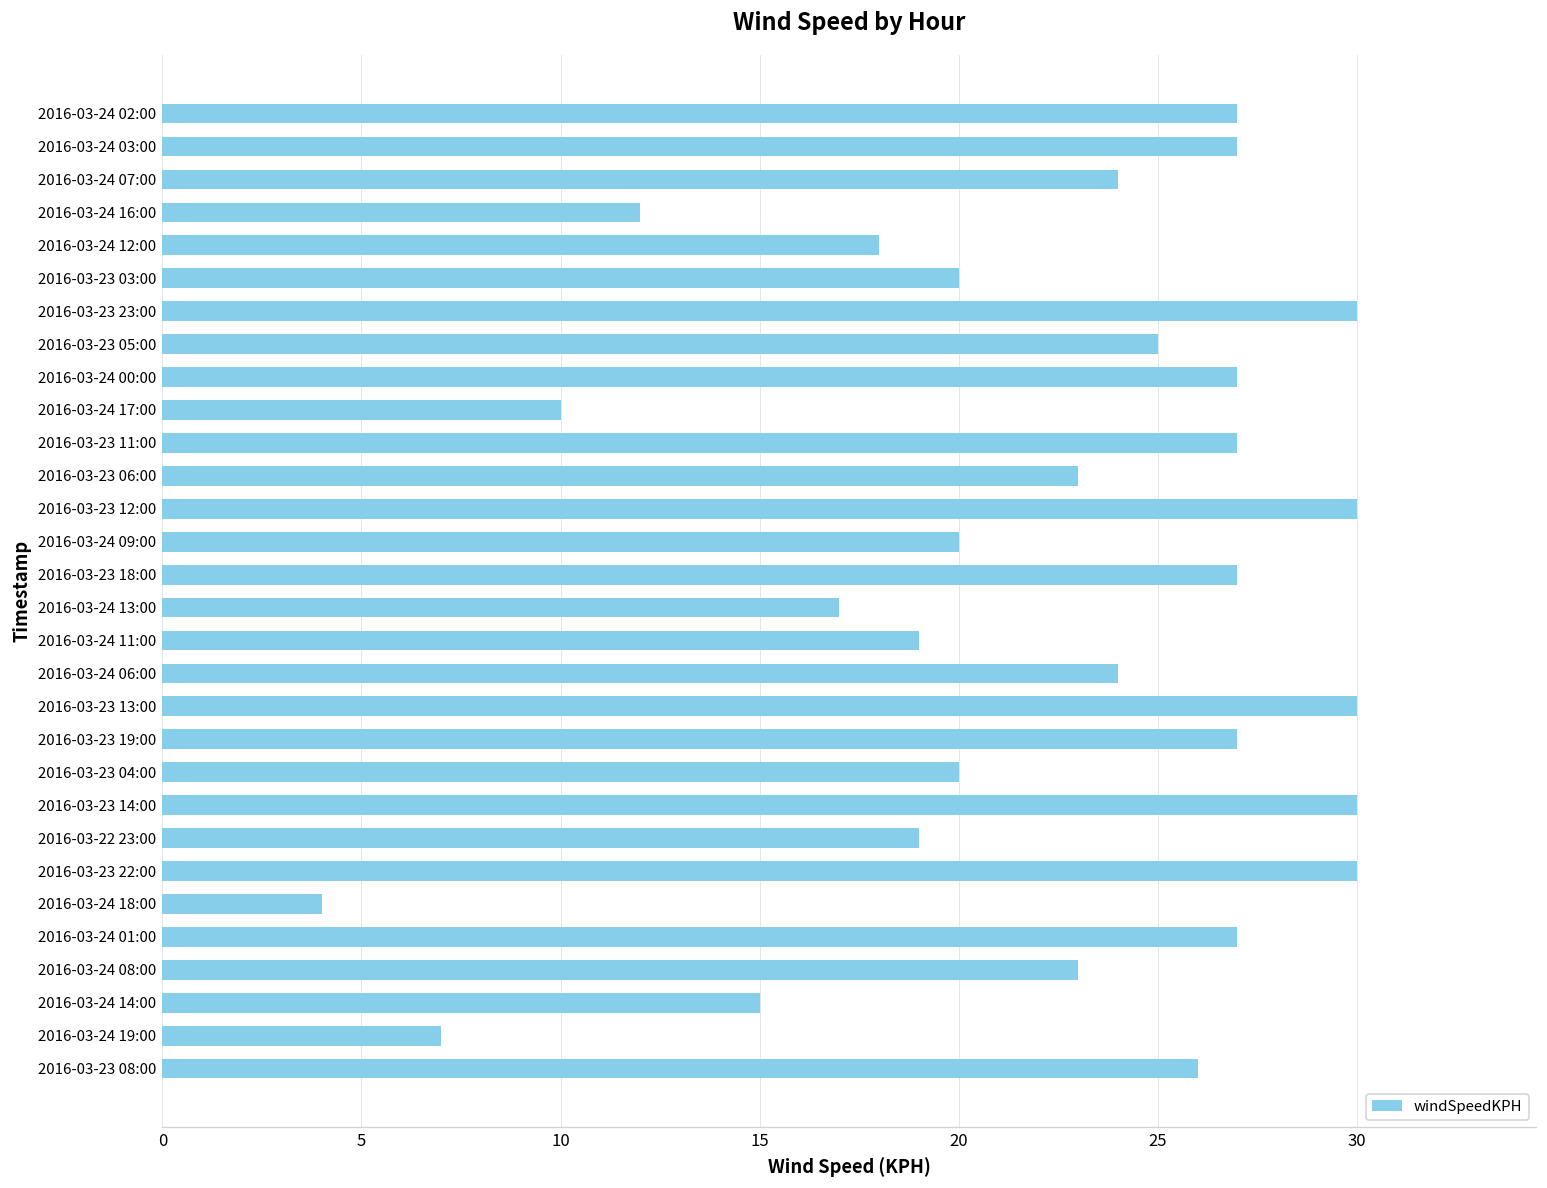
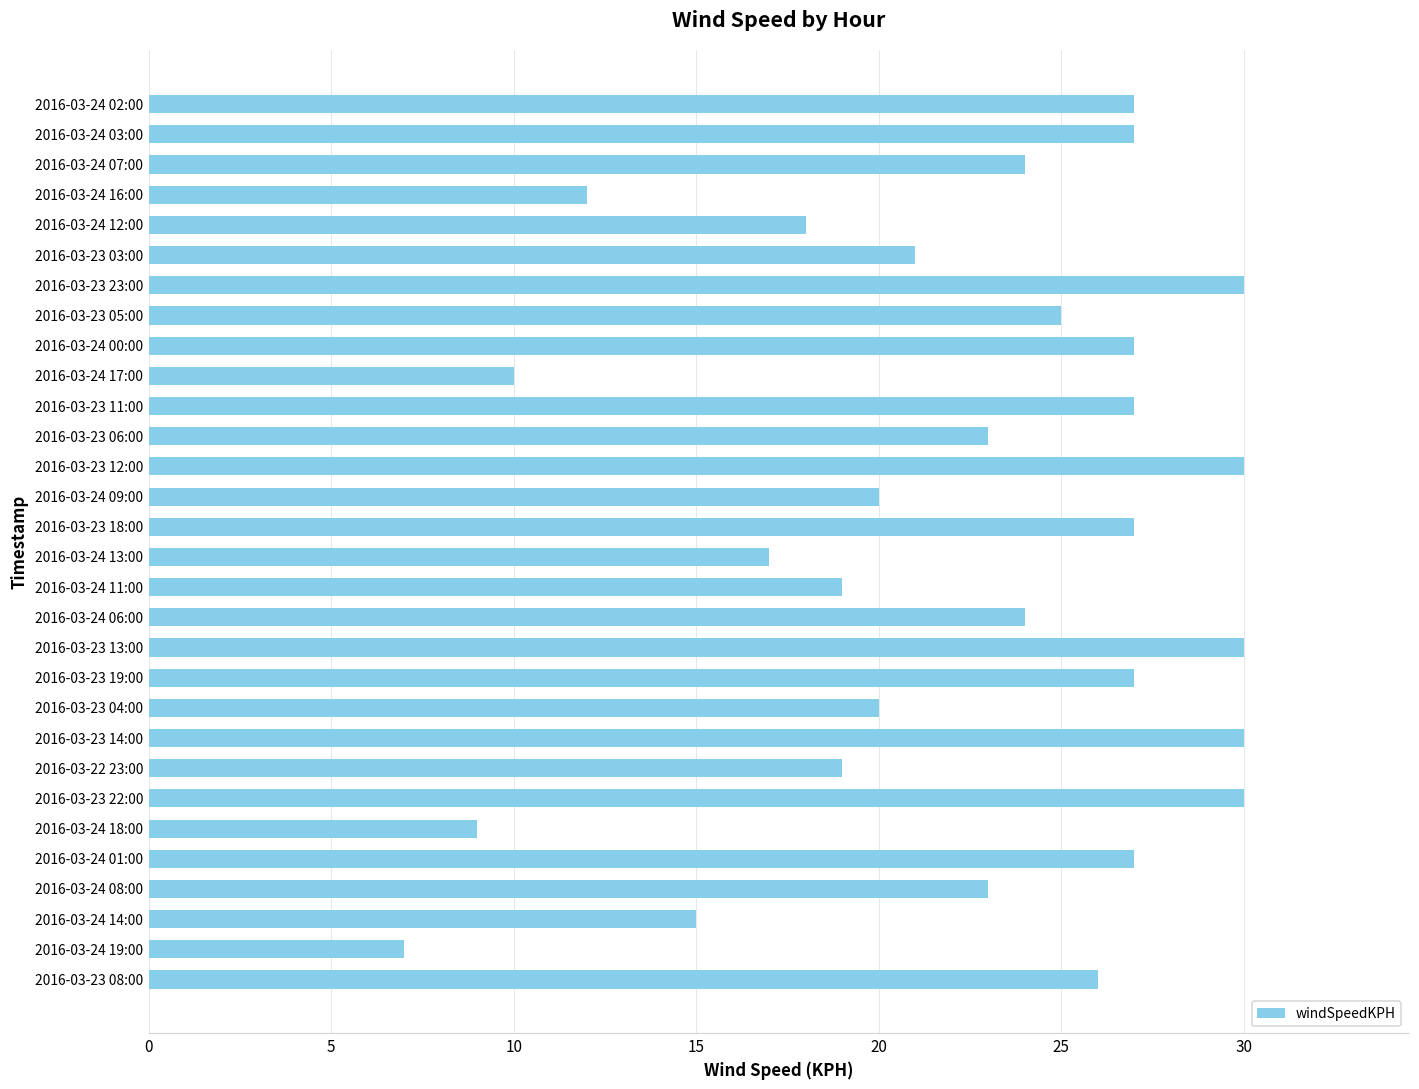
  {
    "2016-03-24 02:00": 27,
    "2016-03-24 03:00": 27,
    "2016-03-24 07:00": 24,
    "2016-03-24 16:00": 12,
    "2016-03-24 12:00": 18,
-   "2016-03-23 03:00": 20,
+   "2016-03-23 03:00": 21,
    "2016-03-23 23:00": 30,
    "2016-03-23 05:00": 25,
    "2016-03-24 00:00": 27,
    "2016-03-24 17:00": 10,
    "2016-03-23 11:00": 27,
    "2016-03-23 06:00": 23,
    "2016-03-23 12:00": 30,
    "2016-03-24 09:00": 20,
    "2016-03-23 18:00": 27,
    "2016-03-24 13:00": 17,
    "2016-03-24 11:00": 19,
    "2016-03-24 06:00": 24,
    "2016-03-23 13:00": 30,
    "2016-03-23 19:00": 27,
    "2016-03-23 04:00": 20,
    "2016-03-23 14:00": 30,
    "2016-03-22 23:00": 19,
    "2016-03-23 22:00": 30,
-   "2016-03-24 18:00": 4,
+   "2016-03-24 18:00": 9,
    "2016-03-24 01:00": 27,
    "2016-03-24 08:00": 23,
    "2016-03-24 14:00": 15,
    "2016-03-24 19:00": 7,
    "2016-03-23 08:00": 26
  }
